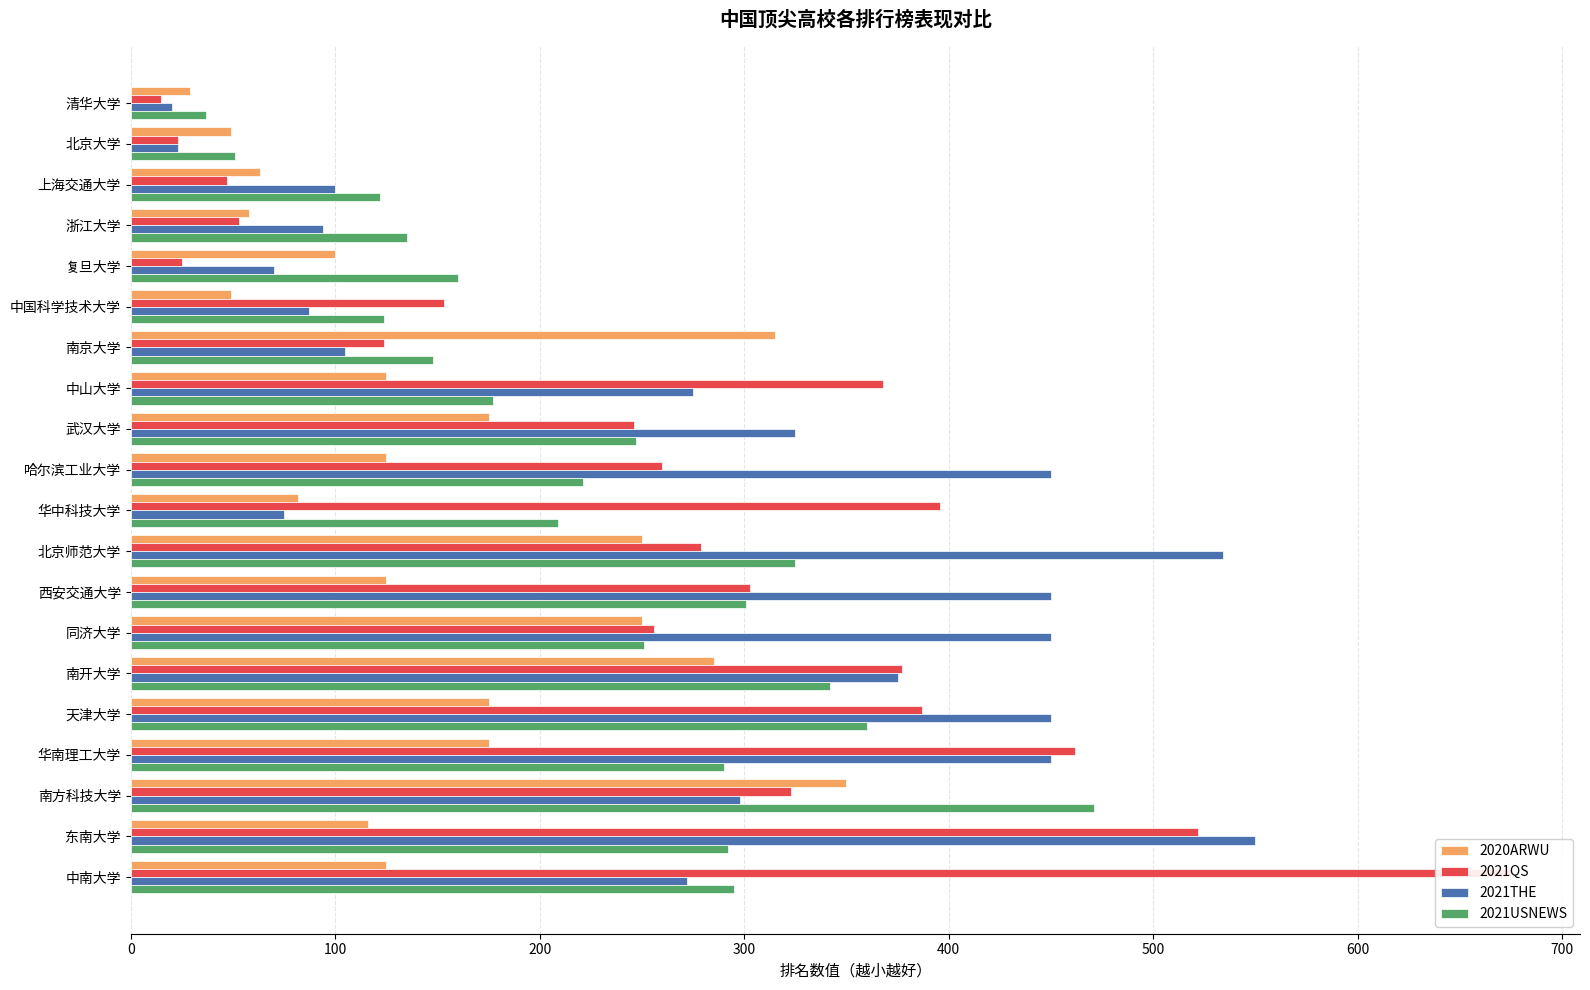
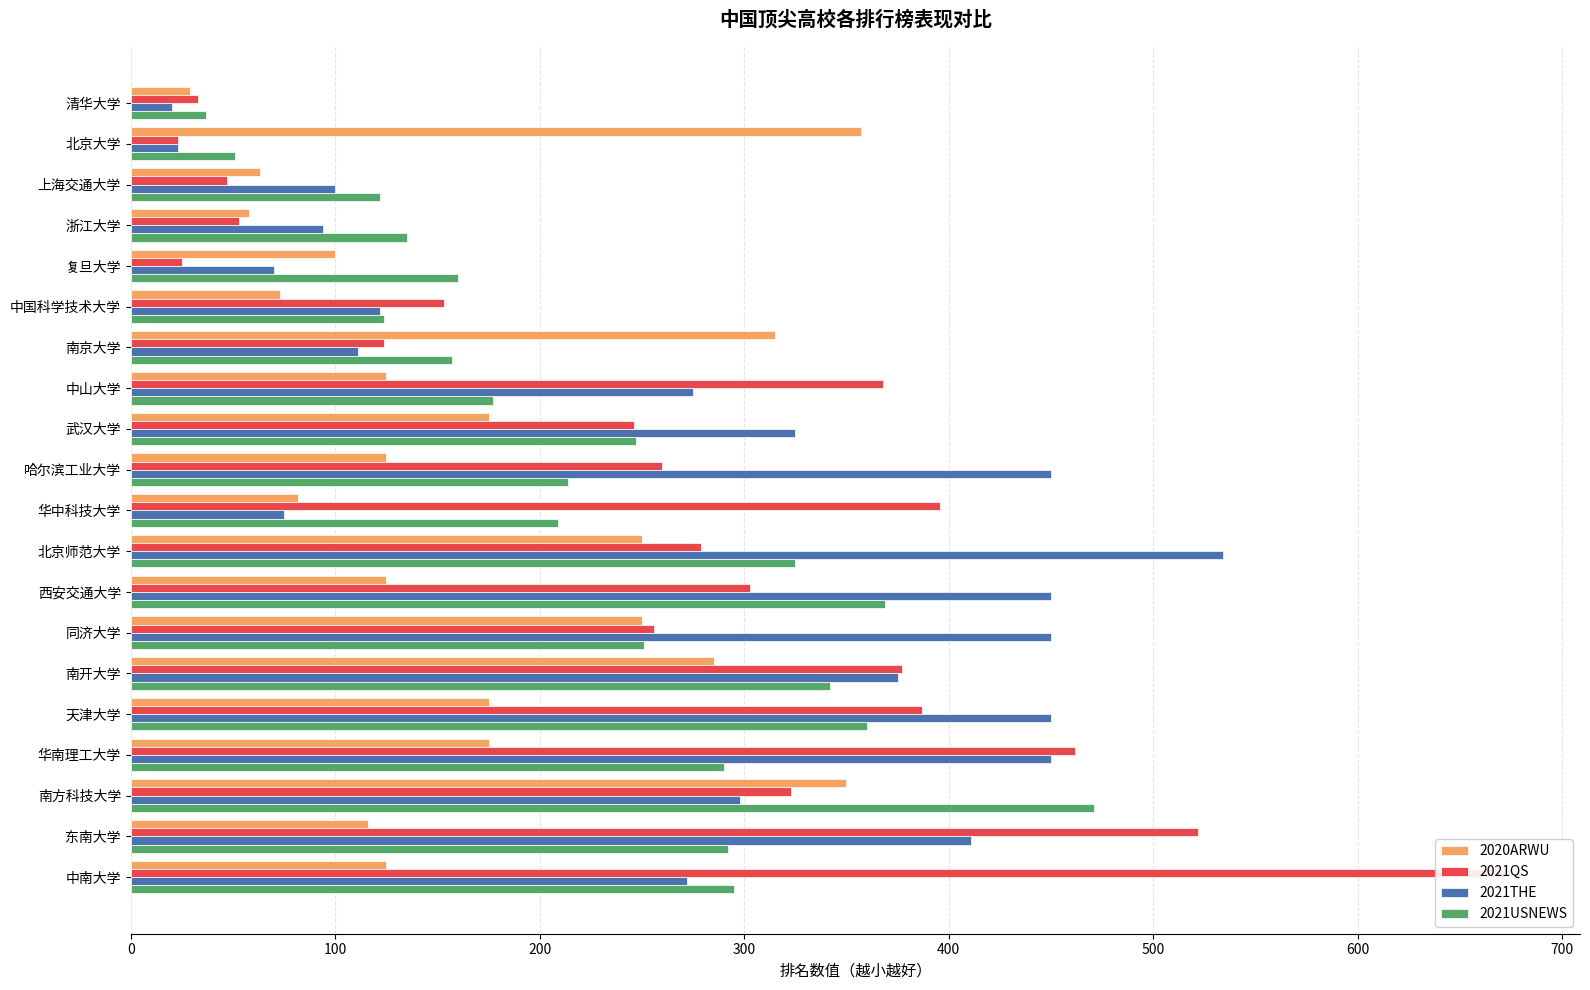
  {
    "2020ARWU": {
      "清华大学": 29,
-     "北京大学": 49,
+     "北京大学": 357,
      "上海交通大学": 63,
      "浙江大学": 58,
      "复旦大学": 100,
-     "中国科学技术大学": 49,
+     "中国科学技术大学": 73,
      "南京大学": 315,
      "中山大学": 125,
      "武汉大学": 175,
      "哈尔滨工业大学": 125,
      "华中科技大学": 82,
      "北京师范大学": 250,
      "西安交通大学": 125,
      "同济大学": 250,
      "南开大学": 285,
      "天津大学": 175,
      "华南理工大学": 175,
      "南方科技大学": 350,
      "东南大学": 116,
      "中南大学": 125
    },
    "2021QS": {
-     "清华大学": 15,
+     "清华大学": 33,
      "北京大学": 23,
      "上海交通大学": 47,
      "浙江大学": 53,
      "复旦大学": 25,
      "中国科学技术大学": 153,
      "南京大学": 124,
      "中山大学": 368,
      "武汉大学": 246,
      "哈尔滨工业大学": 260,
      "华中科技大学": 396,
      "北京师范大学": 279,
      "西安交通大学": 303,
      "同济大学": 256,
      "南开大学": 377,
      "天津大学": 387,
      "华南理工大学": 462,
      "南方科技大学": 323,
      "东南大学": 522
    },
    "2021THE": {
      "清华大学": 20,
      "北京大学": 23,
      "上海交通大学": 100,
      "浙江大学": 94,
      "复旦大学": 70,
-     "中国科学技术大学": 87,
-     "南京大学": 105,
+     "中国科学技术大学": 122,
+     "南京大学": 111,
      "中山大学": 275,
      "武汉大学": 325,
      "哈尔滨工业大学": 450,
      "华中科技大学": 75,
      "北京师范大学": 534,
      "西安交通大学": 450,
      "同济大学": 450,
      "南开大学": 375,
      "天津大学": 450,
      "华南理工大学": 450,
      "南方科技大学": 298,
-     "东南大学": 550,
+     "东南大学": 411,
      "中南大学": 272
    },
    "2021USNEWS": {
      "清华大学": 37,
      "北京大学": 51,
      "上海交通大学": 122,
      "浙江大学": 135,
      "复旦大学": 160,
      "中国科学技术大学": 124,
-     "南京大学": 148,
+     "南京大学": 157,
      "中山大学": 177,
      "武汉大学": 247,
-     "哈尔滨工业大学": 221,
+     "哈尔滨工业大学": 214,
      "华中科技大学": 209,
      "北京师范大学": 325,
-     "西安交通大学": 301,
+     "西安交通大学": 369,
      "同济大学": 251,
      "南开大学": 342,
      "天津大学": 360,
      "华南理工大学": 290,
      "南方科技大学": 471,
      "东南大学": 292,
      "中南大学": 295
    }
  }
